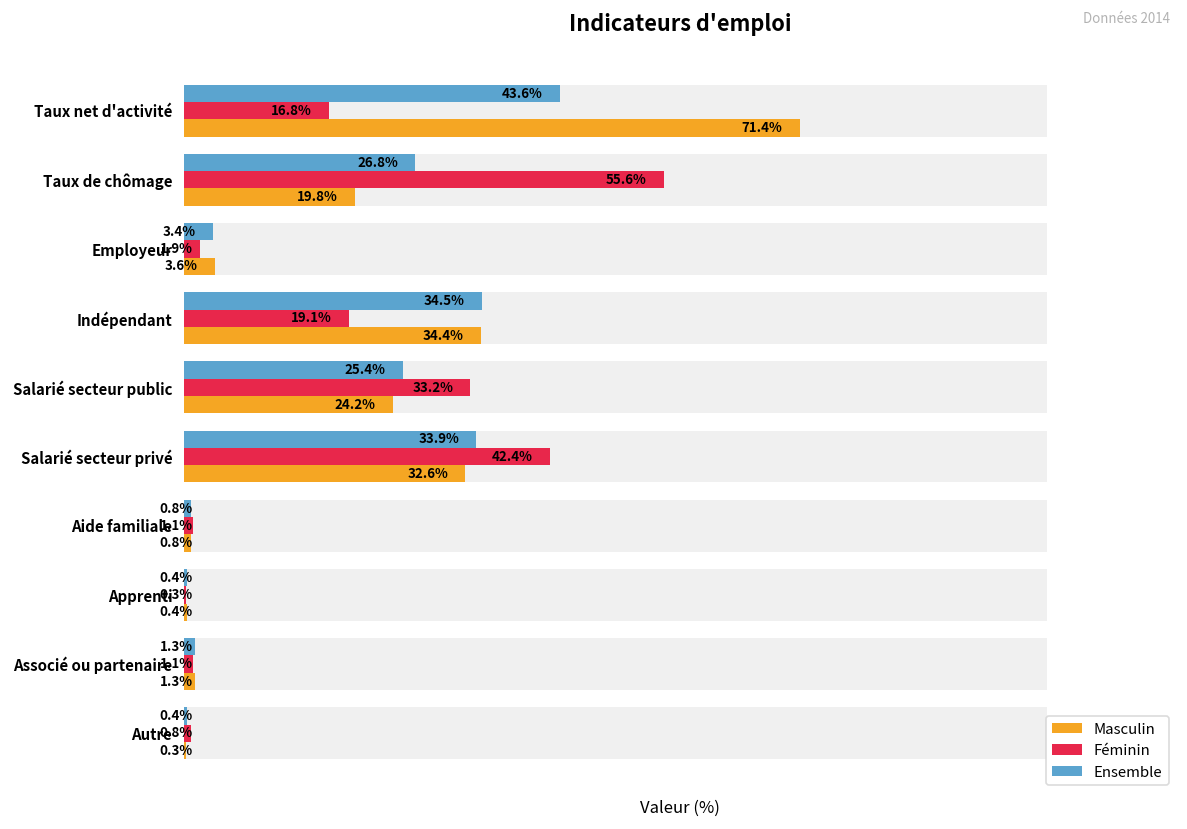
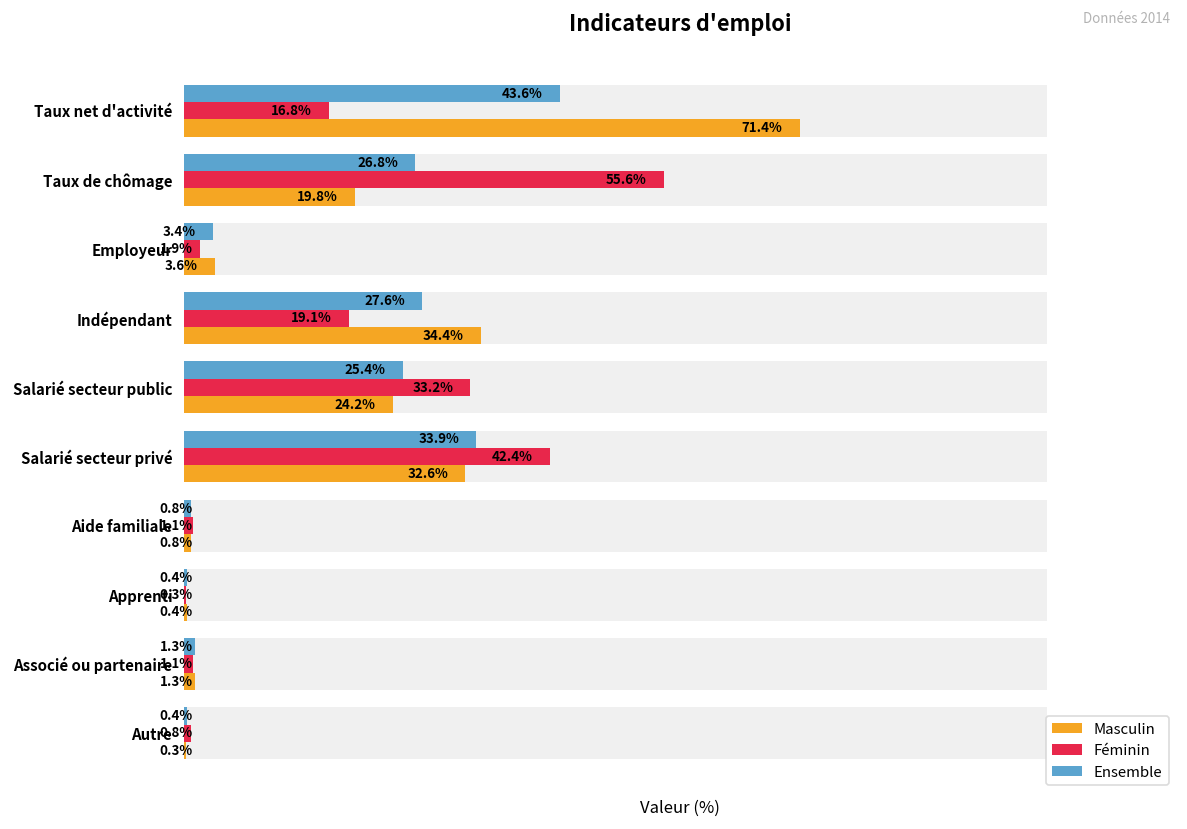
  {
    "Ensemble": {
-     "Indépendant": "34.5%"
+     "Indépendant": "27.6%"
    }
  }
